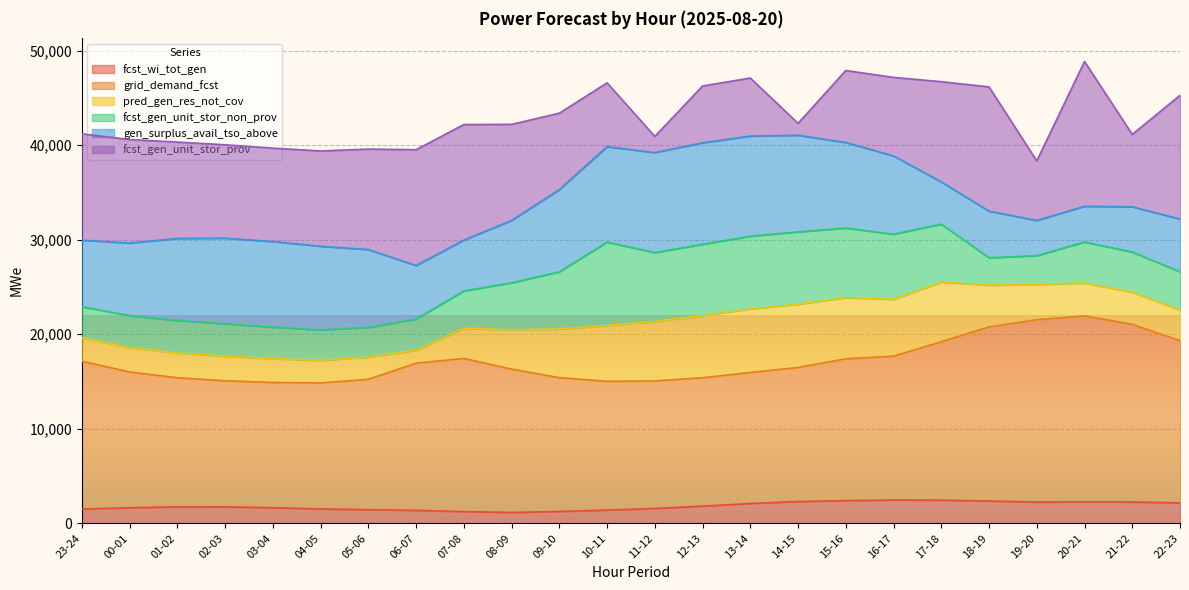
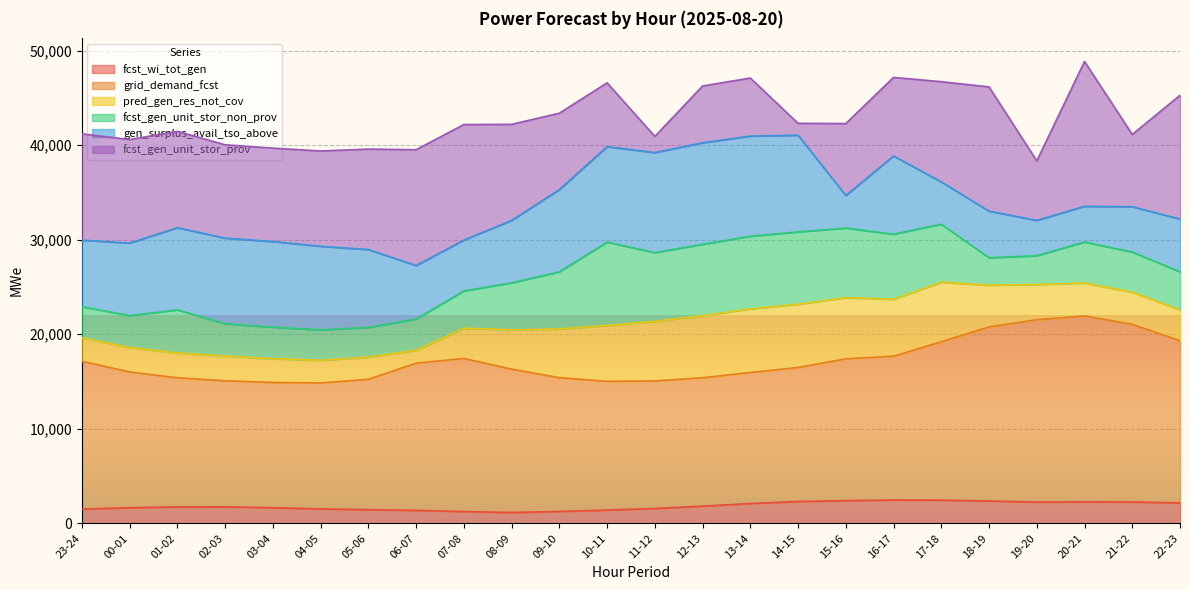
  {
    "pred_gen_res_not_cov": {
      "23-24": "2,000",
      "00-01": "3,000",
      "01-02": "3,000",
      "02-03": "3,000",
      "03-04": "3,000",
      "04-05": "2,000",
      "05-06": "2,000",
      "06-07": "1,000",
      "07-08": "3,000",
      "08-09": "4,000",
      "09-10": "5,000",
      "10-11": "6,000",
      "11-12": "6,000",
      "12-13": "7,000",
      "13-14": "7,000",
      "14-15": "7,000",
      "15-16": "6,000",
      "16-17": "6,000",
      "17-18": "6,000",
      "18-19": "4,000",
      "19-20": "4,000",
      "20-21": "3,000",
      "21-22": "3,000",
      "22-23": "3,000"
    },
    "fcst_gen_unit_stor_non_prov": {
      "23-24": "3,000",
      "00-01": "3,000",
-     "01-02": "3,000",
+     "01-02": "5,000",
      "02-03": "3,000",
      "03-04": "3,000",
      "04-05": "3,000",
      "05-06": "3,000",
      "06-07": "3,000",
      "07-08": "4,000",
      "08-09": "5,000",
      "09-10": "6,000",
      "10-11": "9,000",
      "11-12": "7,000",
      "12-13": "8,000",
      "13-14": "8,000",
      "14-15": "8,000",
      "15-16": "7,000",
      "16-17": "7,000",
      "17-18": "6,000",
      "18-19": "3,000",
      "19-20": "3,000",
      "20-21": "4,000",
      "21-22": "4,000",
      "22-23": "4,000"
    },
    "gen_surplus_avail_tso_above": {
      "23-24": "7,000",
      "00-01": "8,000",
      "01-02": "9,000",
      "02-03": "9,000",
      "03-04": "9,000",
      "04-05": "9,000",
      "05-06": "8,000",
      "06-07": "6,000",
      "07-08": "5,000",
      "08-09": "7,000",
      "09-10": "9,000",
      "10-11": "10,000",
      "11-12": "11,000",
      "12-13": "11,000",
      "13-14": "11,000",
      "14-15": "10,000",
-     "15-16": "9,000",
+     "15-16": "3,000",
      "16-17": "8,000",
      "17-18": "4,000",
      "18-19": "5,000",
      "19-20": "4,000",
      "20-21": "4,000",
      "21-22": "5,000",
      "22-23": "6,000"
    },
    "fcst_gen_unit_stor_prov": {
      "23-24": "11,000",
      "04-05": "10,000",
      "05-06": "11,000",
      "06-07": "12,000",
      "07-08": "12,000",
      "08-09": "10,000",
      "09-10": "8,000",
      "10-11": "7,000",
      "11-12": "2,000",
      "12-13": "6,000",
      "13-14": "6,000",
      "14-15": "1,000",
      "15-16": "8,000",
      "16-17": "8,000",
      "17-18": "11,000",
      "18-19": "13,000",
      "19-20": "6,000",
      "20-21": "15,000",
      "21-22": "8,000",
      "22-23": "13,000"
    }
  }
